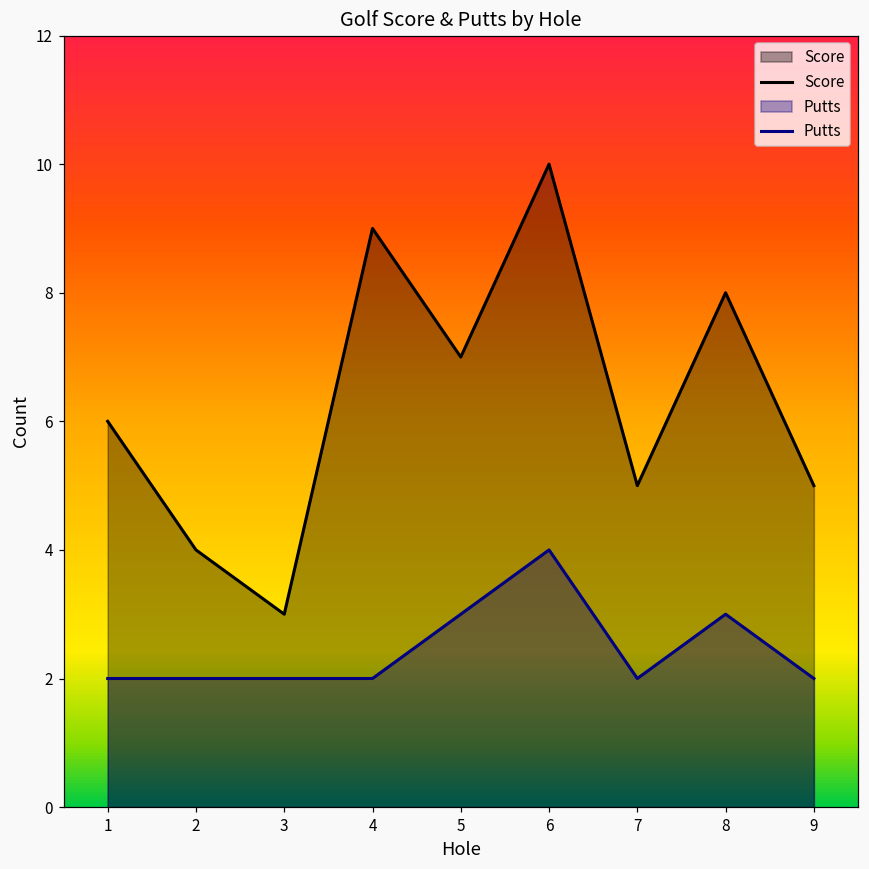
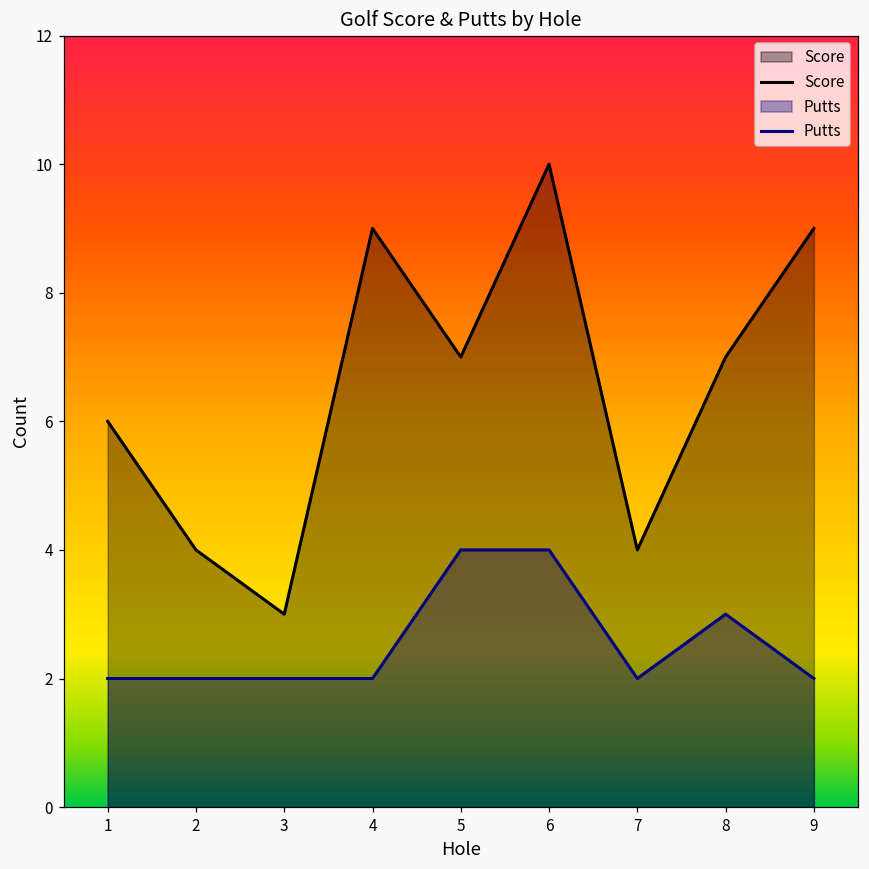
  {
    "Score": {
      "1": 6,
      "2": 4,
      "3": 3,
      "4": 9,
      "5": 7,
      "6": 10,
-     "7": 5,
-     "8": 8,
-     "9": 5
+     "7": 4,
+     "8": 7,
+     "9": 9
    },
    "Putts": {
      "1": 2,
      "2": 2,
      "3": 2,
      "4": 2,
-     "5": 3,
+     "5": 4,
      "6": 4,
      "7": 2,
      "8": 3,
      "9": 2
    }
  }
